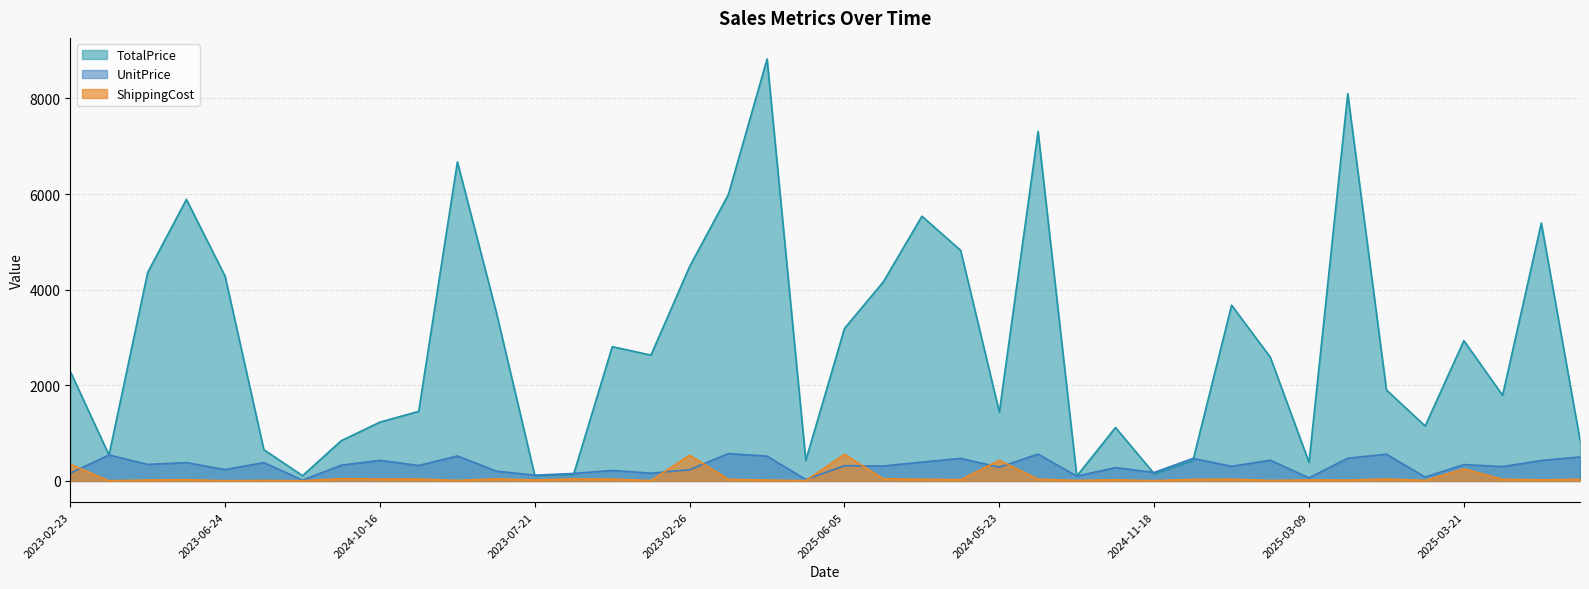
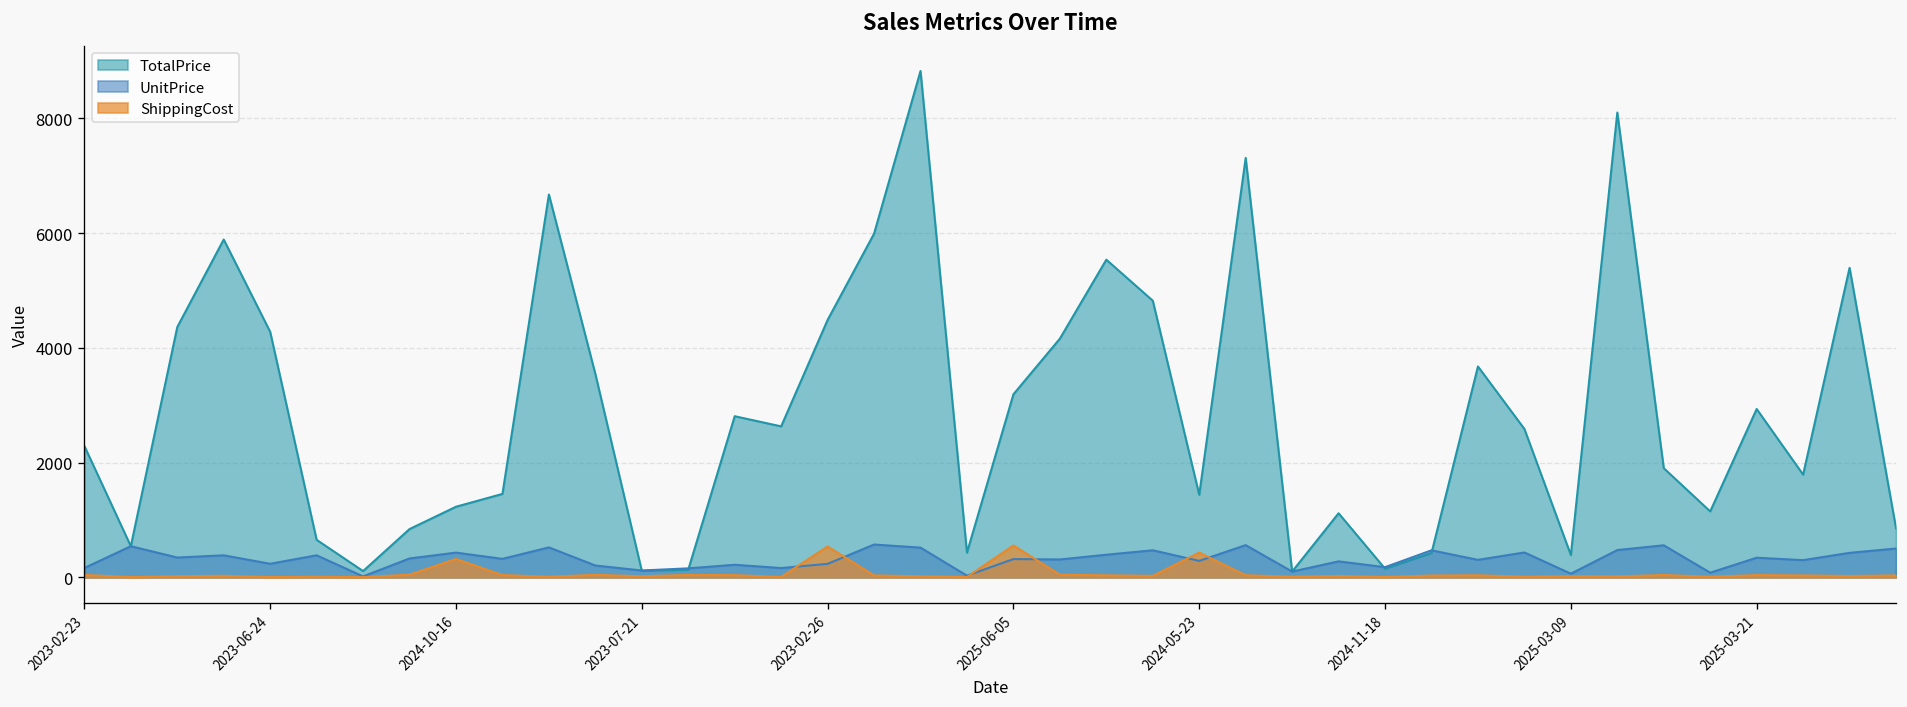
  {
    "ShippingCost": {
-     "2023-02-23": 300,
+     "2023-02-23": 0,
      "2023-06-24": 0,
-     "2024-10-16": 0,
+     "2024-10-16": 300,
      "2023-07-21": 0,
      "2023-02-26": 500,
      "2025-06-05": 600,
      "2024-05-23": 400,
      "2024-11-18": 0,
-     "2025-03-21": 300
+     "2025-03-21": 0
    }
  }
